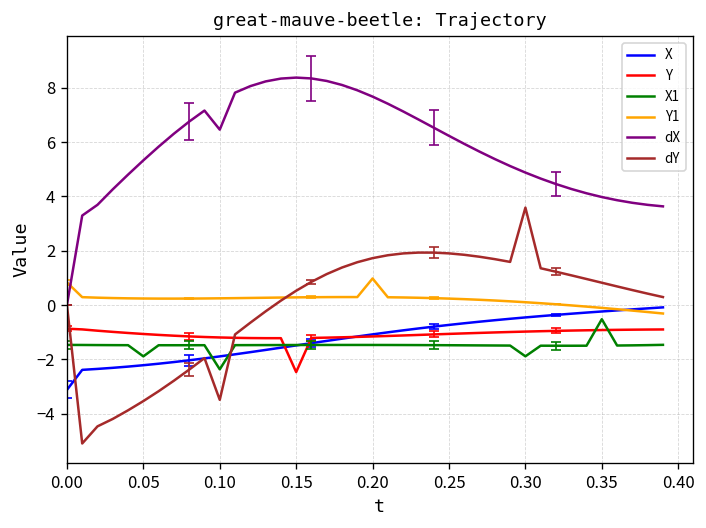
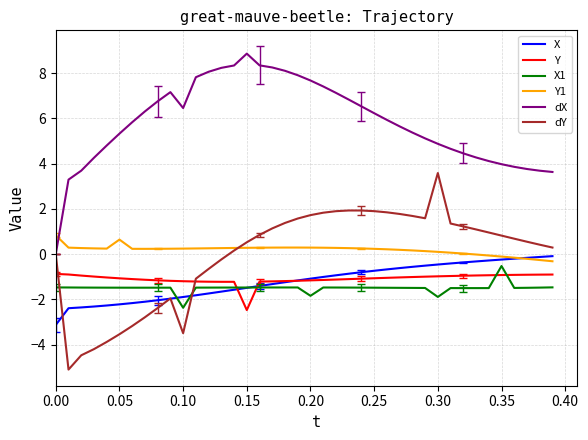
  {
    "X": {
      "0.00": -3.1,
      "0.05": -2.2,
      "0.10": -1.9,
      "0.25": -0.7,
      "0.30": -0.5,
      "0.35": -0.2
    },
    "Y": {
      "0.05": -1.1,
      "0.10": -1.2,
      "0.15": -2.5,
      "0.25": -1.1,
      "0.30": -1.0,
      "0.35": -0.9
    },
    "X1": {
      "0.00": -1.5,
-     "0.05": -1.9,
+     "0.05": -1.5,
      "0.10": -2.4,
-     "0.20": -1.5,
+     "0.20": -1.8,
      "0.25": -1.5,
      "0.30": -1.9,
      "0.35": -0.5
    },
    "Y1": {
-     "0.05": 0.2,
+     "0.05": 0.6,
      "0.10": 0.2,
      "0.15": 0.3,
-     "0.20": 1.0,
+     "0.20": 0.3,
      "0.25": 0.2,
      "0.30": 0.1,
      "0.35": -0.1
    },
    "dX": {
      "0.05": 5.3,
      "0.10": 6.5,
-     "0.15": 8.4,
+     "0.15": 8.9,
      "0.20": 7.7,
      "0.25": 6.2,
      "0.30": 4.9,
      "0.35": 4.0
    },
    "dY": {
      "0.05": -3.5,
      "0.10": -3.5,
      "0.15": 0.5,
      "0.20": 1.7,
      "0.25": 1.9,
      "0.30": 3.6,
      "0.35": 0.8
    }
  }
